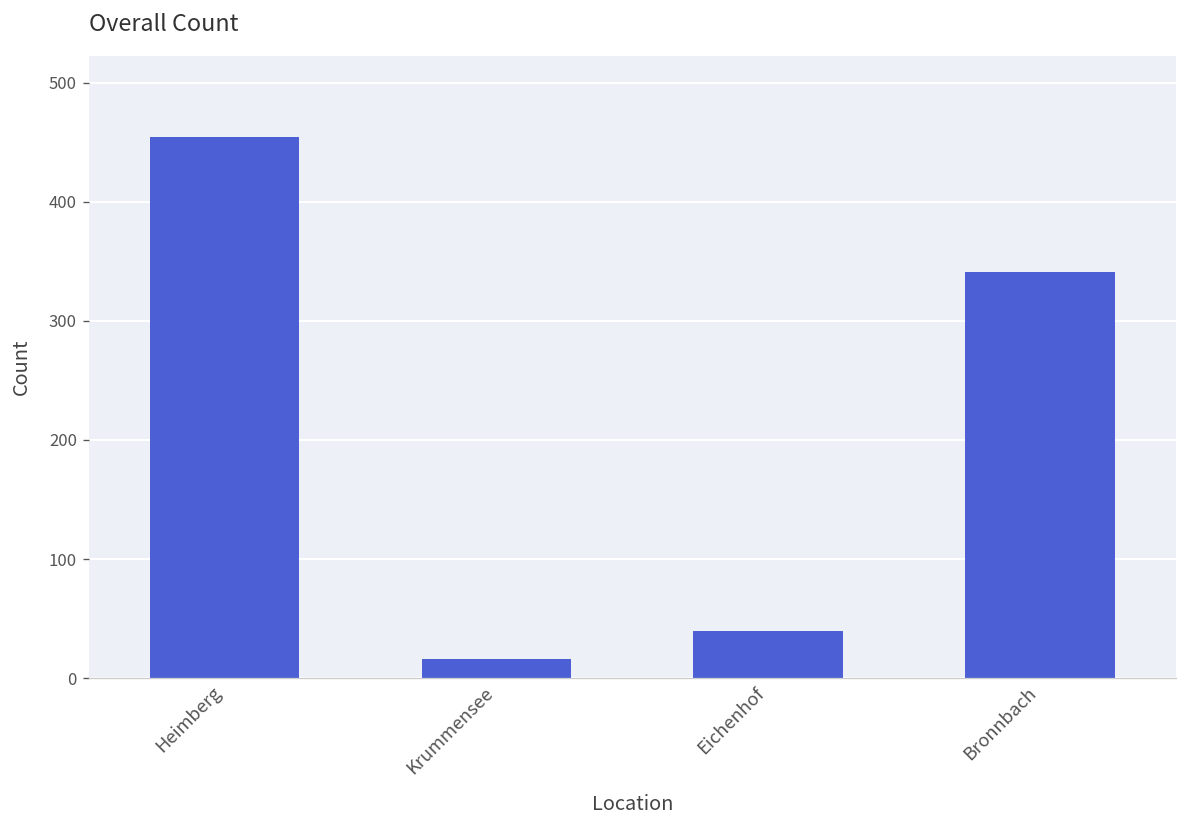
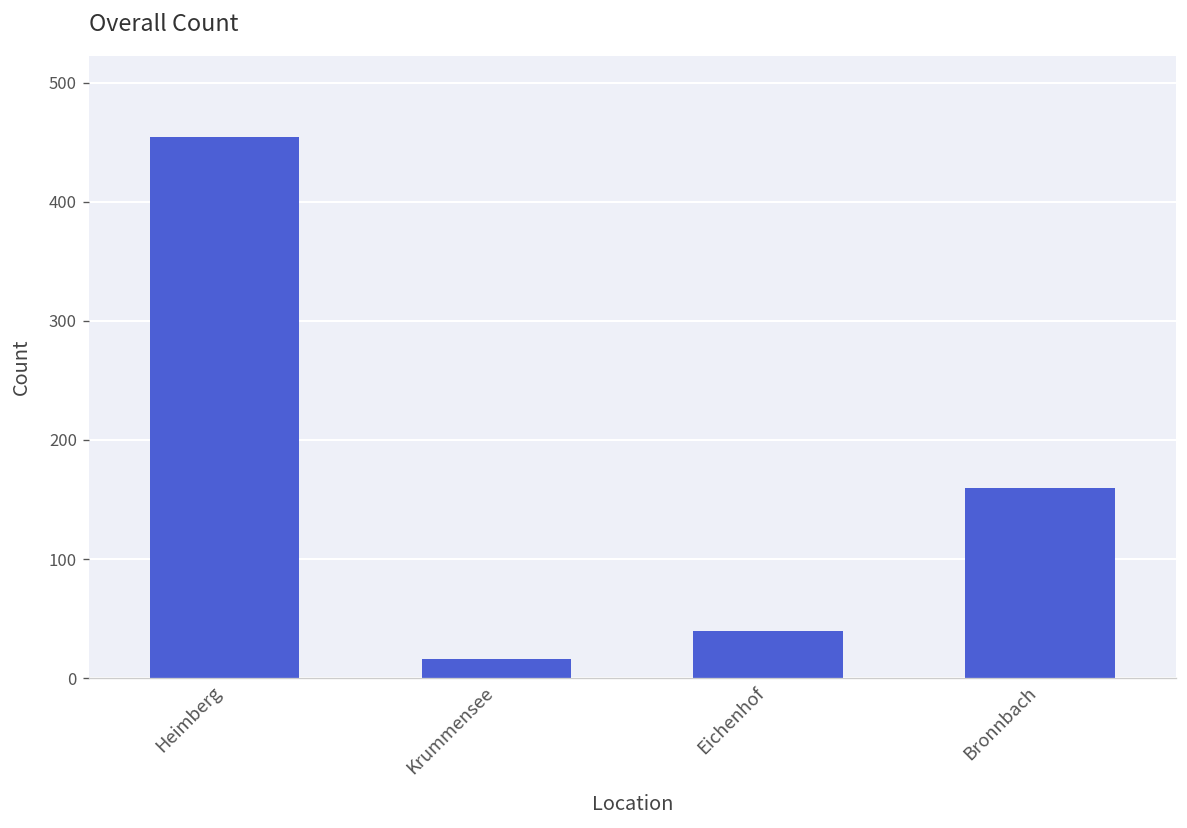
  {
    "Heimberg": 450,
    "Krummensee": 20,
    "Eichenhof": 40,
-   "Bronnbach": 340
+   "Bronnbach": 160
  }
